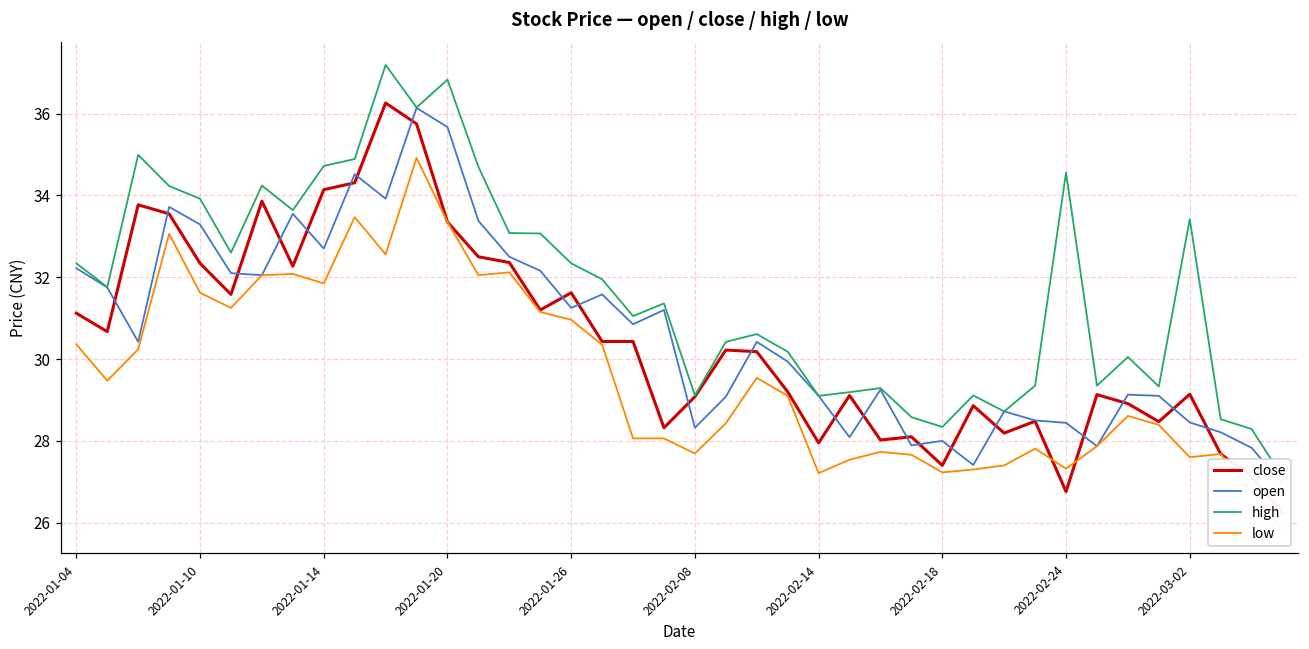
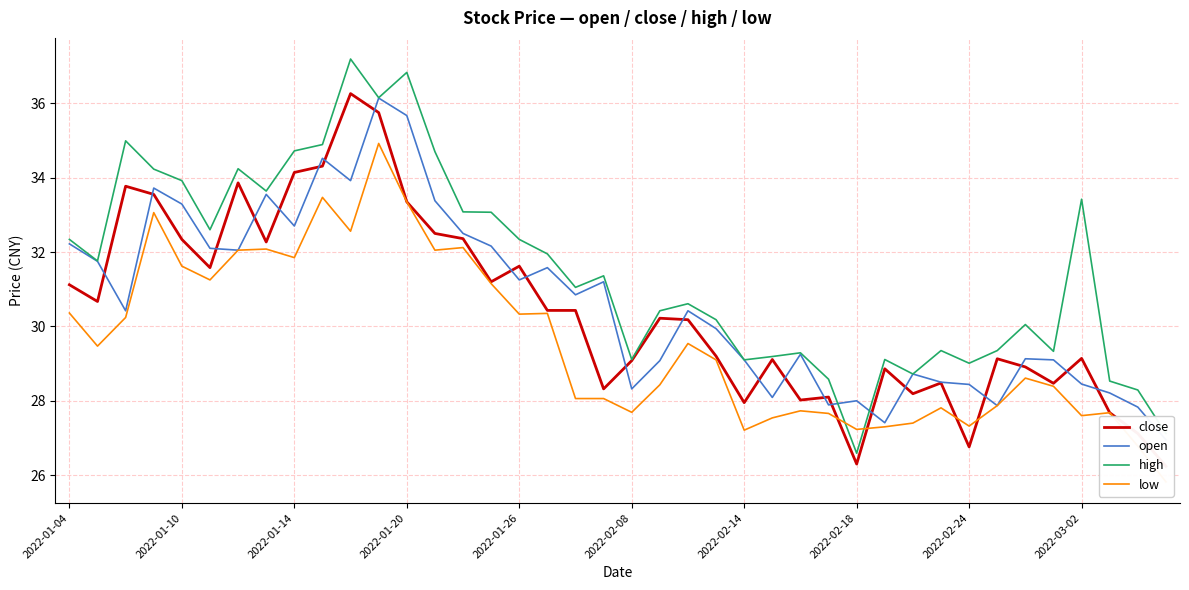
  {
    "close": {
      "2022-01-04": 31.1,
      "2022-01-10": 32.3,
      "2022-01-14": 34.1,
      "2022-01-26": 31.6,
      "2022-02-14": 28.0,
-     "2022-02-18": 27.4,
+     "2022-02-18": 26.3,
      "2022-02-24": 26.8,
      "2022-03-02": 29.1
    },
    "open": {
      "2022-01-04": 32.2,
      "2022-01-10": 33.3,
      "2022-01-14": 32.7,
      "2022-01-20": 35.7,
      "2022-01-26": 31.3,
      "2022-02-08": 28.3,
      "2022-02-18": 28.0,
      "2022-02-24": 28.4,
      "2022-03-02": 28.5
    },
    "high": {
      "2022-01-04": 32.3,
      "2022-01-10": 33.9,
      "2022-01-14": 34.7,
      "2022-01-20": 36.8,
      "2022-01-26": 32.3,
-     "2022-02-18": 28.3,
-     "2022-02-24": 34.6,
+     "2022-02-18": 26.6,
+     "2022-02-24": 29.0,
      "2022-03-02": 33.4
    },
    "low": {
      "2022-01-04": 30.4,
      "2022-01-10": 31.6,
      "2022-01-14": 31.9,
-     "2022-01-26": 31.0,
+     "2022-01-26": 30.3,
      "2022-02-08": 27.7,
      "2022-02-14": 27.2,
      "2022-02-18": 27.2,
      "2022-02-24": 27.3,
      "2022-03-02": 27.6
    }
  }
